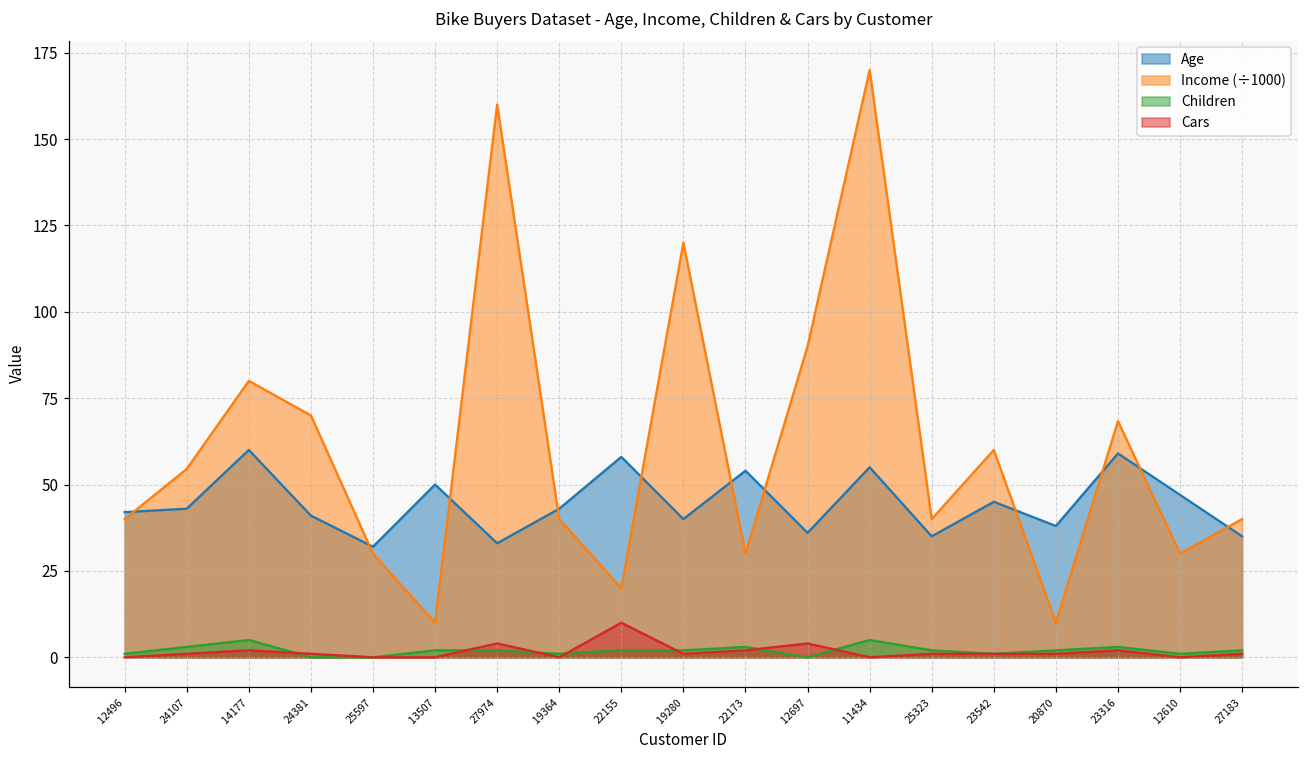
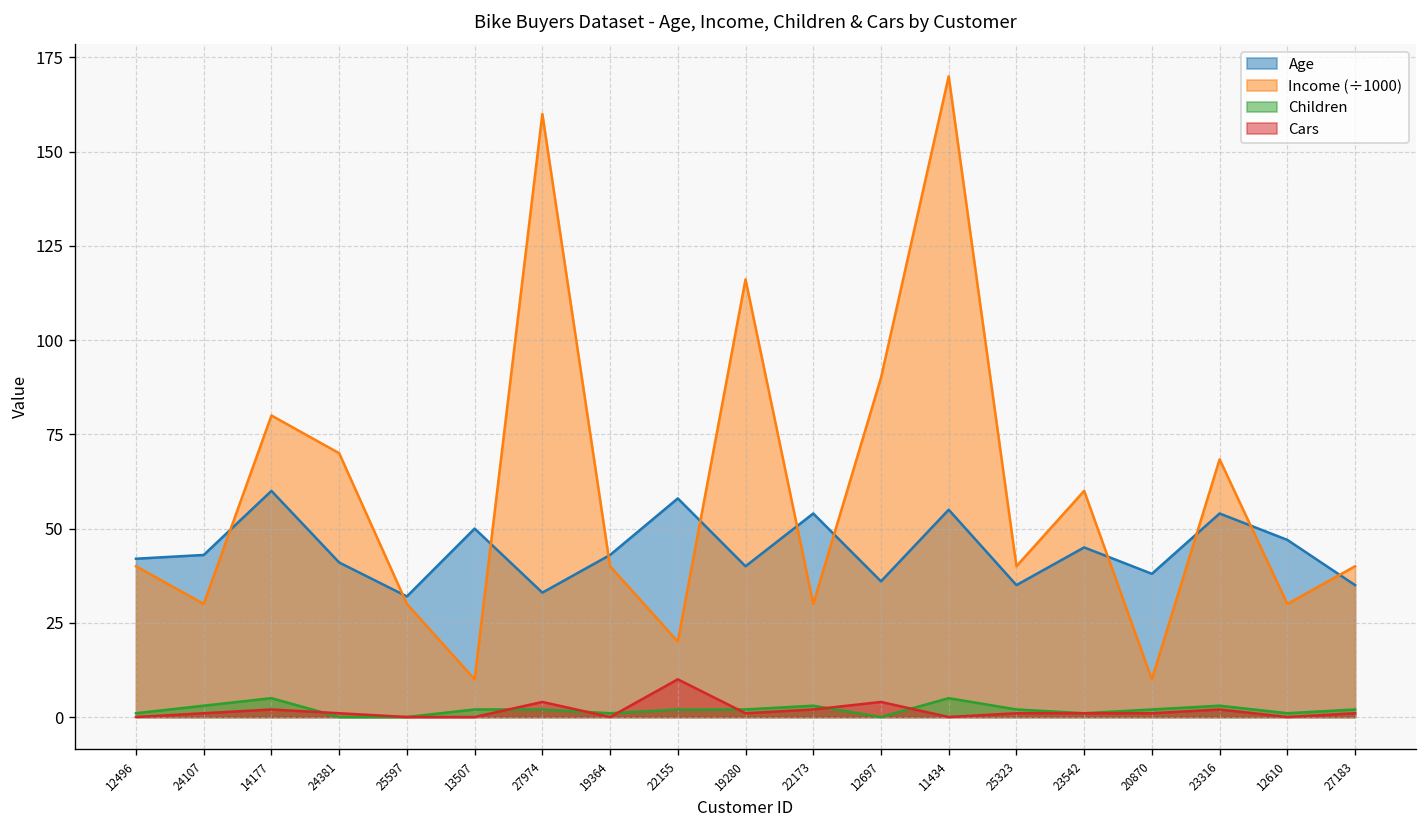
  {
    "Age": {
      "12496": 42,
      "24107": 43,
      "14177": 60,
      "24381": 41,
      "25597": 32,
      "13507": 50,
      "27974": 33,
      "19364": 43,
      "22155": 58,
      "19280": 40,
      "22173": 54,
      "12697": 36,
      "11434": 55,
      "25323": 35,
      "23542": 45,
      "20870": 38,
-     "23316": 59,
+     "23316": 54,
      "12610": 47,
      "27183": 35
    },
    "Income (÷1000)": {
      "12496": 40,
-     "24107": 55,
+     "24107": 30,
      "14177": 80,
      "24381": 70,
      "25597": 30,
      "13507": 10,
      "27974": 160,
      "19364": 40,
      "22155": 20,
-     "19280": 120,
+     "19280": 116,
      "22173": 30,
      "12697": 90,
      "11434": 170,
      "25323": 40,
      "23542": 60,
      "20870": 10,
      "23316": 68,
      "12610": 30,
      "27183": 40
    },
    "Children": {
      "12496": 1,
      "24107": 3,
      "14177": 5,
      "24381": 0,
      "13507": 2,
      "27974": 2,
      "19364": 1,
      "22155": 2,
      "19280": 2,
      "22173": 3,
      "12697": 0,
      "11434": 5,
      "25323": 2,
      "20870": 2,
      "23316": 3,
      "12610": 1,
      "27183": 2
    },
    "Cars": {
      "12496": 0,
      "24107": 1,
      "14177": 2,
      "24381": 1,
      "13507": 0,
      "27974": 4,
      "19364": 0,
      "22155": 10,
      "19280": 1,
      "22173": 2,
      "12697": 4,
      "11434": 0,
      "25323": 1,
      "20870": 1,
      "23316": 2,
      "12610": 0,
      "27183": 1
    }
  }
